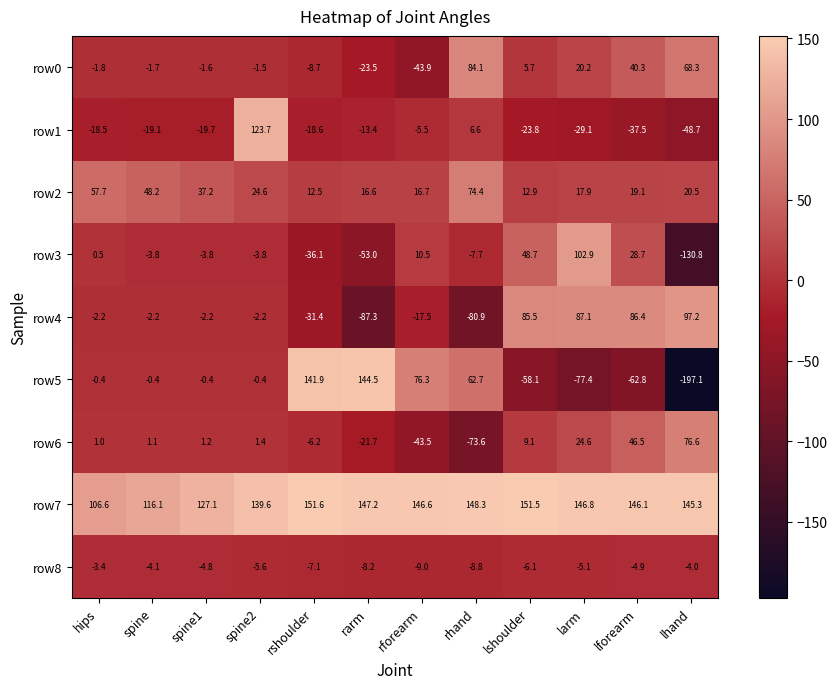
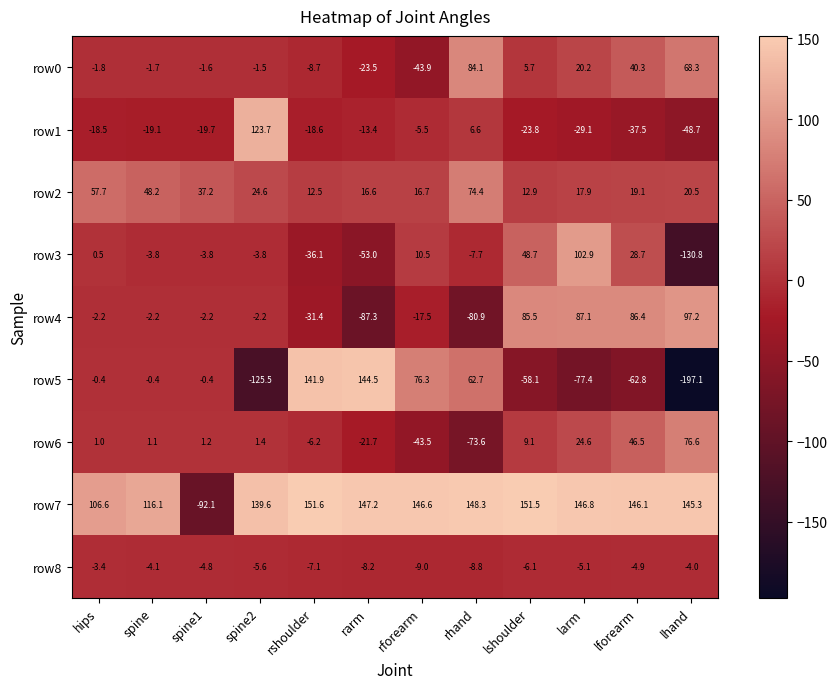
  {
    "row0": {
      "hips": -1.8,
      "spine": -1.7,
      "spine1": -1.6,
      "spine2": -1.5,
      "rshoulder": -8.7,
      "rarm": -23.5,
      "rforearm": -43.9,
      "rhand": 84.1,
      "lshoulder": 5.7,
      "larm": 20.2,
      "lforearm": 40.3,
      "lhand": 68.3
    },
    "row1": {
      "hips": -18.5,
      "spine": -19.1,
      "spine1": -19.7,
      "spine2": 123.7,
      "rshoulder": -18.6,
      "rarm": -13.4,
      "rforearm": -5.5,
      "rhand": 6.6,
      "lshoulder": -23.8,
      "larm": -29.1,
      "lforearm": -37.5,
      "lhand": -48.7
    },
    "row2": {
      "hips": 57.7,
      "spine": 48.2,
      "spine1": 37.2,
      "spine2": 24.6,
      "rshoulder": 12.5,
      "rarm": 16.6,
      "rforearm": 16.7,
      "rhand": 74.4,
      "lshoulder": 12.9,
      "larm": 17.9,
      "lforearm": 19.1,
      "lhand": 20.5
    },
    "row3": {
      "hips": 0.5,
      "spine": -3.8,
      "spine1": -3.8,
      "spine2": -3.8,
      "rshoulder": -36.1,
      "rarm": -53.0,
      "rforearm": 10.5,
      "rhand": -7.7,
      "lshoulder": 48.7,
      "larm": 102.9,
      "lforearm": 28.7,
      "lhand": -130.8
    },
    "row4": {
      "hips": -2.2,
      "spine": -2.2,
      "spine1": -2.2,
      "spine2": -2.2,
      "rshoulder": -31.4,
      "rarm": -87.3,
      "rforearm": -17.5,
      "rhand": -80.9,
      "lshoulder": 85.5,
      "larm": 87.1,
      "lforearm": 86.4,
      "lhand": 97.2
    },
    "row5": {
      "hips": -0.4,
      "spine": -0.4,
      "spine1": -0.4,
-     "spine2": -0.4,
+     "spine2": -125.5,
      "rshoulder": 141.9,
      "rarm": 144.5,
      "rforearm": 76.3,
      "rhand": 62.7,
      "lshoulder": -58.1,
      "larm": -77.4,
      "lforearm": -62.8,
      "lhand": -197.1
    },
    "row6": {
      "hips": 1.0,
      "spine": 1.1,
      "spine1": 1.2,
      "spine2": 1.4,
      "rshoulder": -6.2,
      "rarm": -21.7,
      "rforearm": -43.5,
      "rhand": -73.6,
      "lshoulder": 9.1,
      "larm": 24.6,
      "lforearm": 46.5,
      "lhand": 76.6
    },
    "row7": {
      "hips": 106.6,
      "spine": 116.1,
-     "spine1": 127.1,
+     "spine1": -92.1,
      "spine2": 139.6,
      "rshoulder": 151.6,
      "rarm": 147.2,
      "rforearm": 146.6,
      "rhand": 148.3,
      "lshoulder": 151.5,
      "larm": 146.8,
      "lforearm": 146.1,
      "lhand": 145.3
    },
    "row8": {
      "hips": -3.4,
      "spine": -4.1,
      "spine1": -4.8,
      "spine2": -5.6,
      "rshoulder": -7.1,
      "rarm": -8.2,
      "rforearm": -9.0,
      "rhand": -8.8,
      "lshoulder": -6.1,
      "larm": -5.1,
      "lforearm": -4.9,
      "lhand": -4.0
    }
  }
